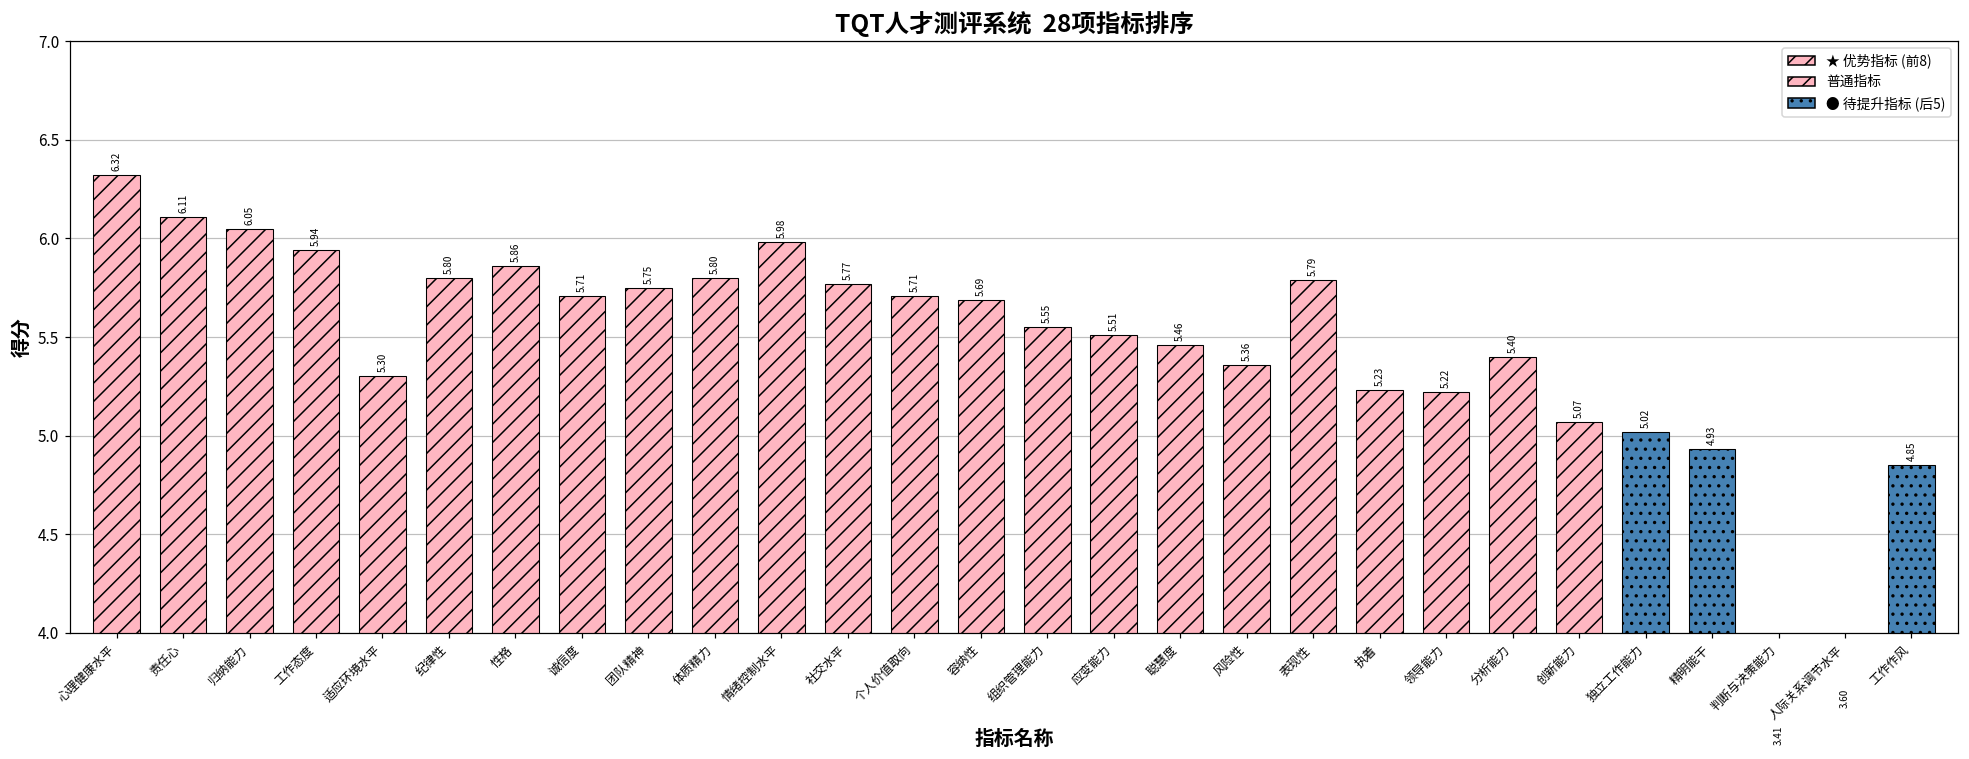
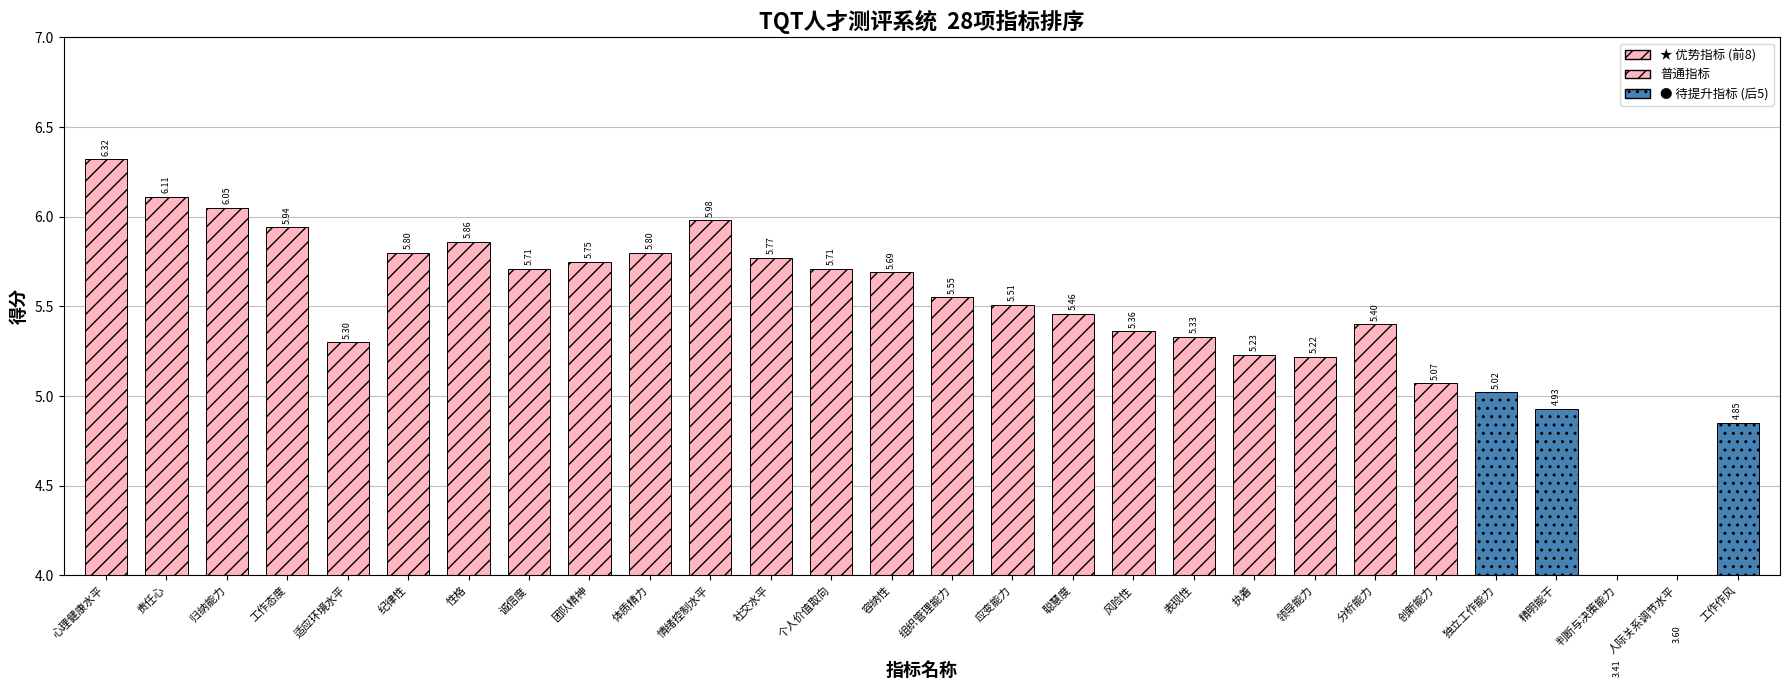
  {
    "心理健康水平": 6.32,
    "责任心": 6.11,
    "归纳能力": 6.05,
    "工作态度": 5.94,
    "适应环境水平": 5.30,
    "纪律性": 5.80,
    "性格": 5.86,
    "诚信度": 5.71,
    "团队精神": 5.75,
    "体质精力": 5.80,
    "情绪控制水平": 5.98,
    "社交水平": 5.77,
    "个人价值取向": 5.71,
    "容纳性": 5.69,
    "组织管理能力": 5.55,
    "应变能力": 5.51,
    "聪慧度": 5.46,
    "风险性": 5.36,
-   "表现性": 5.79,
+   "表现性": 5.33,
    "执着": 5.23,
    "领导能力": 5.22,
    "分析能力": 5.40,
    "创新能力": 5.07,
    "独立工作能力": 5.02,
    "精明能干": 4.93,
    "工作作风": 4.85
  }
